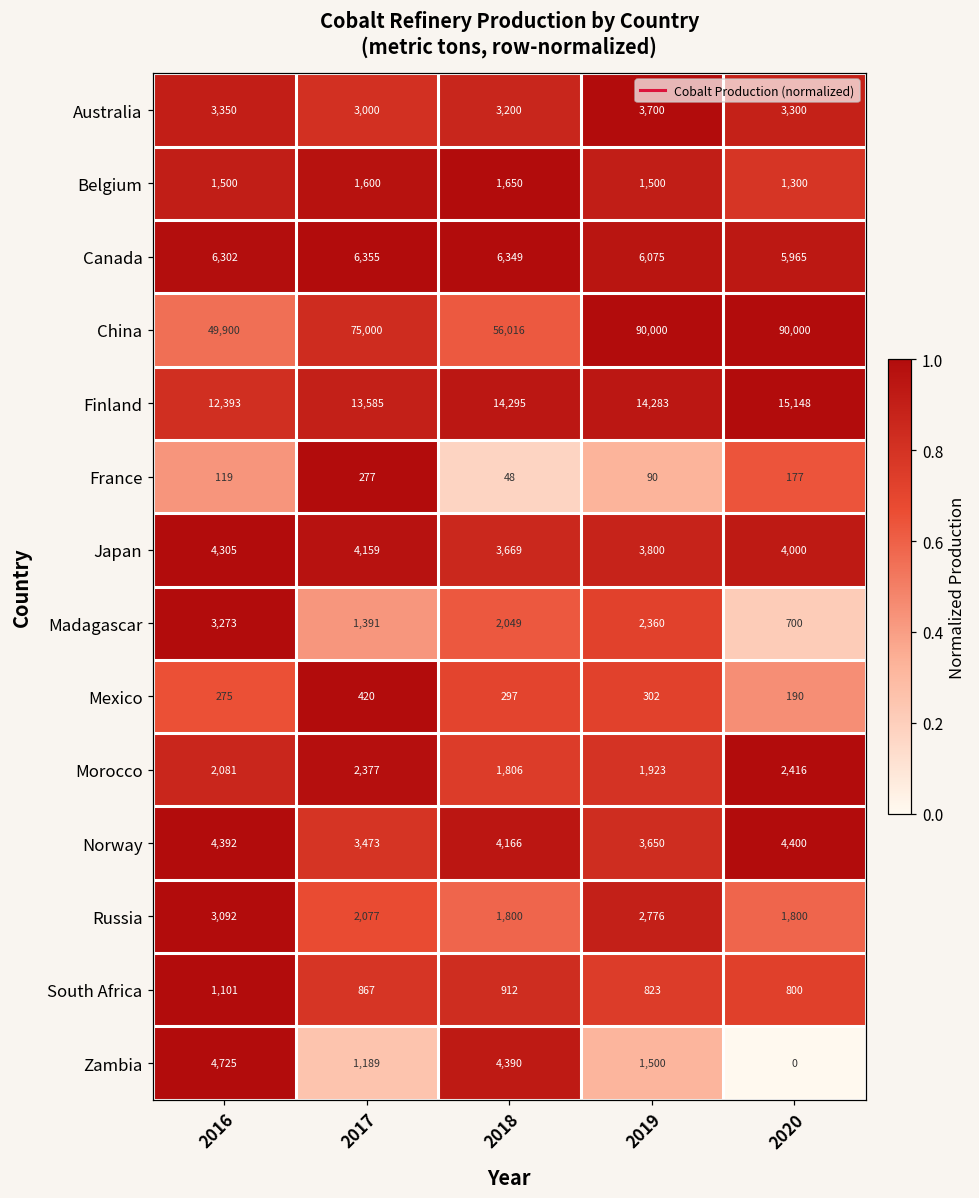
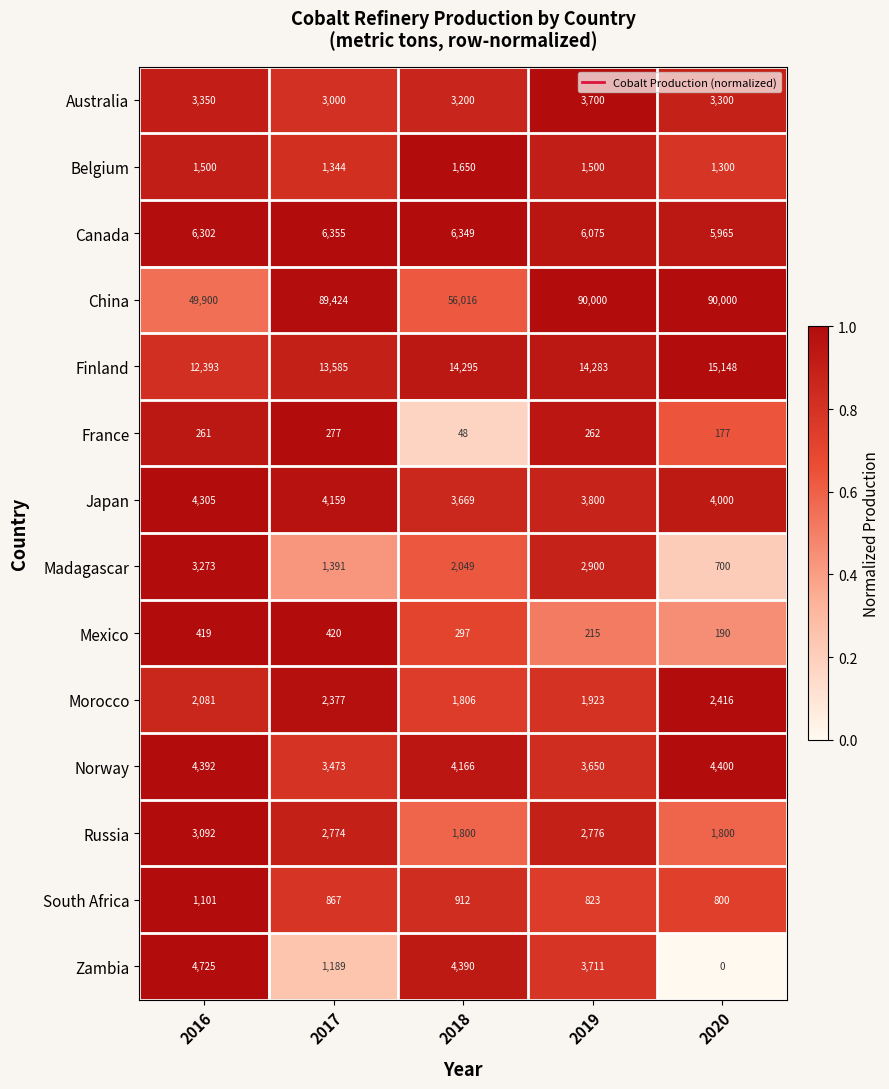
  {
    "Australia": {
      "2016": "3,350",
      "2017": "3,000",
      "2018": "3,200",
      "2019": "3,700",
      "2020": "3,300"
    },
    "Belgium": {
      "2016": "1,500",
-     "2017": "1,600",
+     "2017": "1,344",
      "2018": "1,650",
      "2019": "1,500",
      "2020": "1,300"
    },
    "Canada": {
      "2016": "6,302",
      "2017": "6,355",
      "2018": "6,349",
      "2019": "6,075",
      "2020": "5,965"
    },
    "China": {
      "2016": "49,900",
-     "2017": "75,000",
+     "2017": "89,424",
      "2018": "56,016",
      "2019": "90,000",
      "2020": "90,000"
    },
    "Finland": {
      "2016": "12,393",
      "2017": "13,585",
      "2018": "14,295",
      "2019": "14,283",
      "2020": "15,148"
    },
    "France": {
-     "2016": "119",
+     "2016": "261",
      "2017": "277",
      "2018": "48",
-     "2019": "90",
+     "2019": "262",
      "2020": "177"
    },
    "Japan": {
      "2016": "4,305",
      "2017": "4,159",
      "2018": "3,669",
      "2019": "3,800",
      "2020": "4,000"
    },
    "Madagascar": {
      "2016": "3,273",
      "2017": "1,391",
      "2018": "2,049",
-     "2019": "2,360",
+     "2019": "2,900",
      "2020": "700"
    },
    "Mexico": {
-     "2016": "275",
+     "2016": "419",
      "2017": "420",
      "2018": "297",
-     "2019": "302",
+     "2019": "215",
      "2020": "190"
    },
    "Morocco": {
      "2016": "2,081",
      "2017": "2,377",
      "2018": "1,806",
      "2019": "1,923",
      "2020": "2,416"
    },
    "Norway": {
      "2016": "4,392",
      "2017": "3,473",
      "2018": "4,166",
      "2019": "3,650",
      "2020": "4,400"
    },
    "Russia": {
      "2016": "3,092",
-     "2017": "2,077",
+     "2017": "2,774",
      "2018": "1,800",
      "2019": "2,776",
      "2020": "1,800"
    },
    "South Africa": {
      "2016": "1,101",
      "2017": "867",
      "2018": "912",
      "2019": "823",
      "2020": "800"
    },
    "Zambia": {
      "2016": "4,725",
      "2017": "1,189",
      "2018": "4,390",
-     "2019": "1,500",
+     "2019": "3,711",
      "2020": "0"
    }
  }
